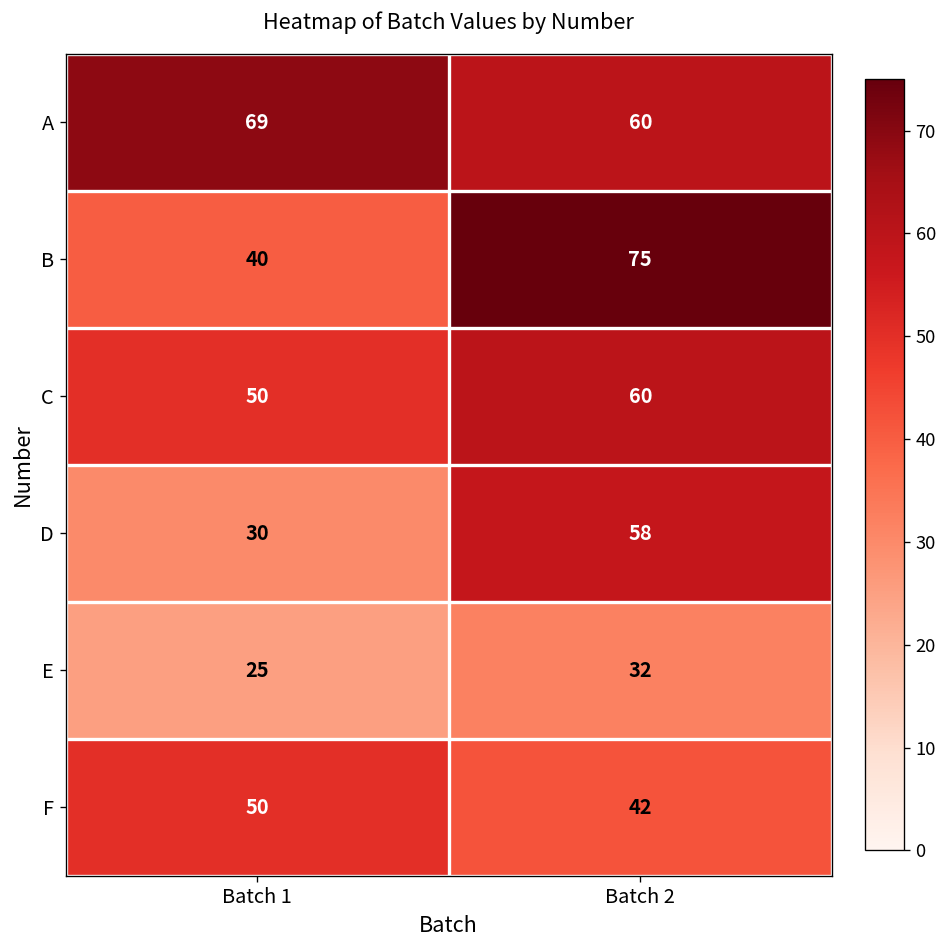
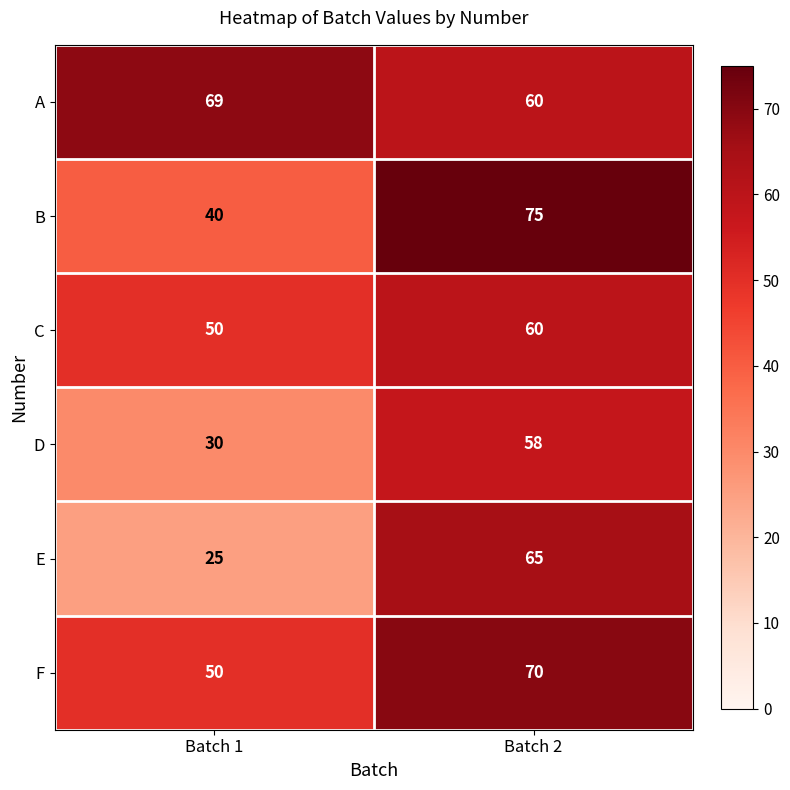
  {
    "A": {
      "Batch 1": 69,
      "Batch 2": 60
    },
    "B": {
      "Batch 1": 40,
      "Batch 2": 75
    },
    "C": {
      "Batch 1": 50,
      "Batch 2": 60
    },
    "D": {
      "Batch 1": 30,
      "Batch 2": 58
    },
    "E": {
      "Batch 1": 25,
-     "Batch 2": 32
+     "Batch 2": 65
    },
    "F": {
      "Batch 1": 50,
-     "Batch 2": 42
+     "Batch 2": 70
    }
  }
